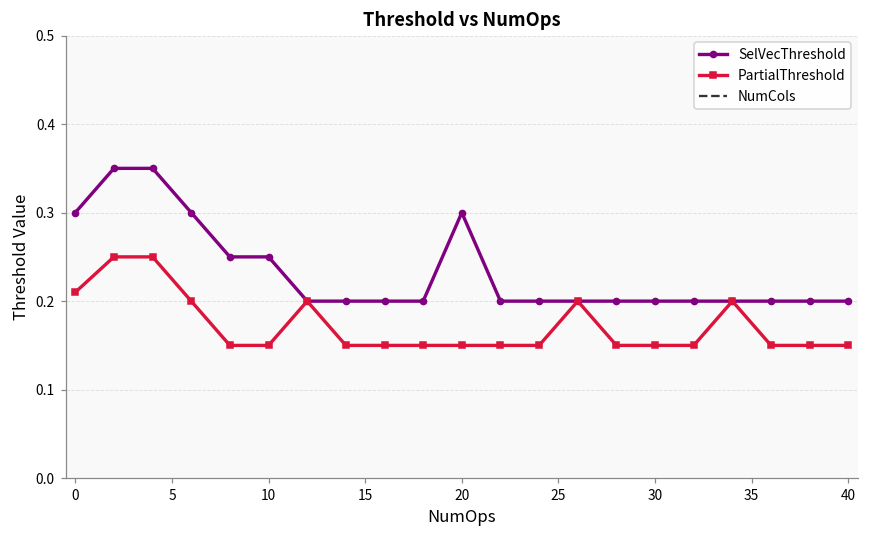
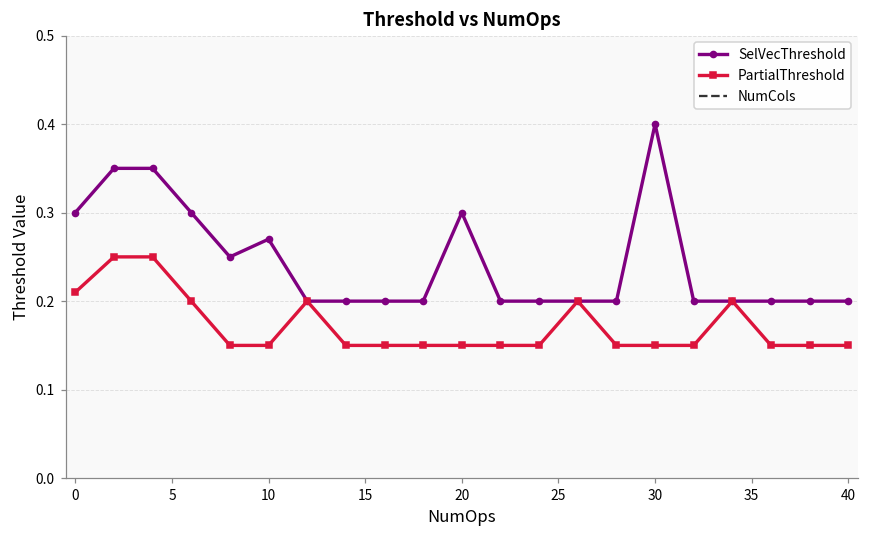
  {
    "SelVecThreshold": {
      "0": 0.30,
-     "10": 0.25,
+     "10": 0.27,
      "20": 0.30,
-     "30": 0.2,
+     "30": 0.4,
      "40": 0.20
    },
    "PartialThreshold": {
      "0": 0.21,
      "10": 0.15,
      "20": 0.15,
      "30": 0.15,
      "40": 0.15
    }
  }
